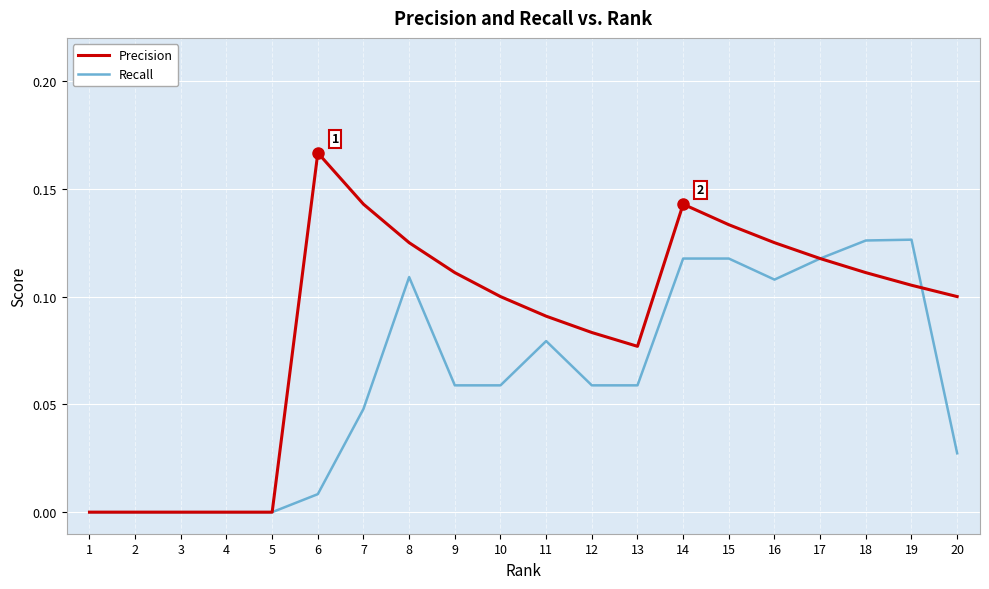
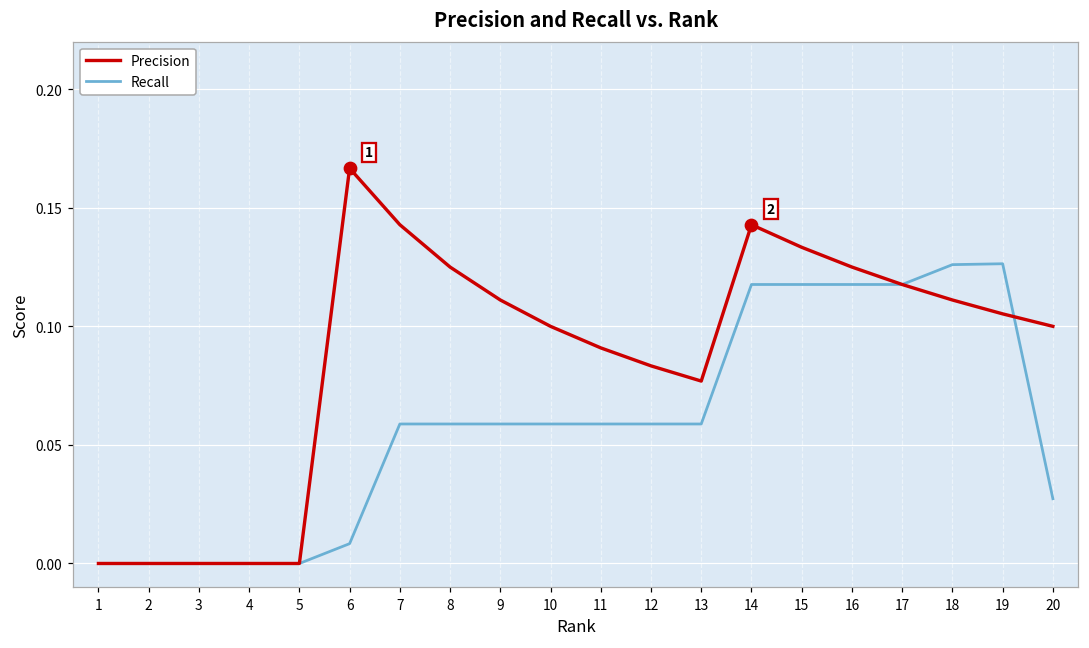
  {
    "Recall": {
      "6": 0.008,
-     "7": 0.048,
-     "8": 0.109,
+     "7": 0.059,
+     "8": 0.059,
      "9": 0.059,
      "10": 0.059,
-     "11": 0.079,
+     "11": 0.059,
      "12": 0.059,
      "13": 0.059,
      "14": 0.118,
      "15": 0.118,
-     "16": 0.108,
+     "16": 0.118,
      "18": 0.126,
      "19": 0.126,
      "20": 0.027
    }
  }
